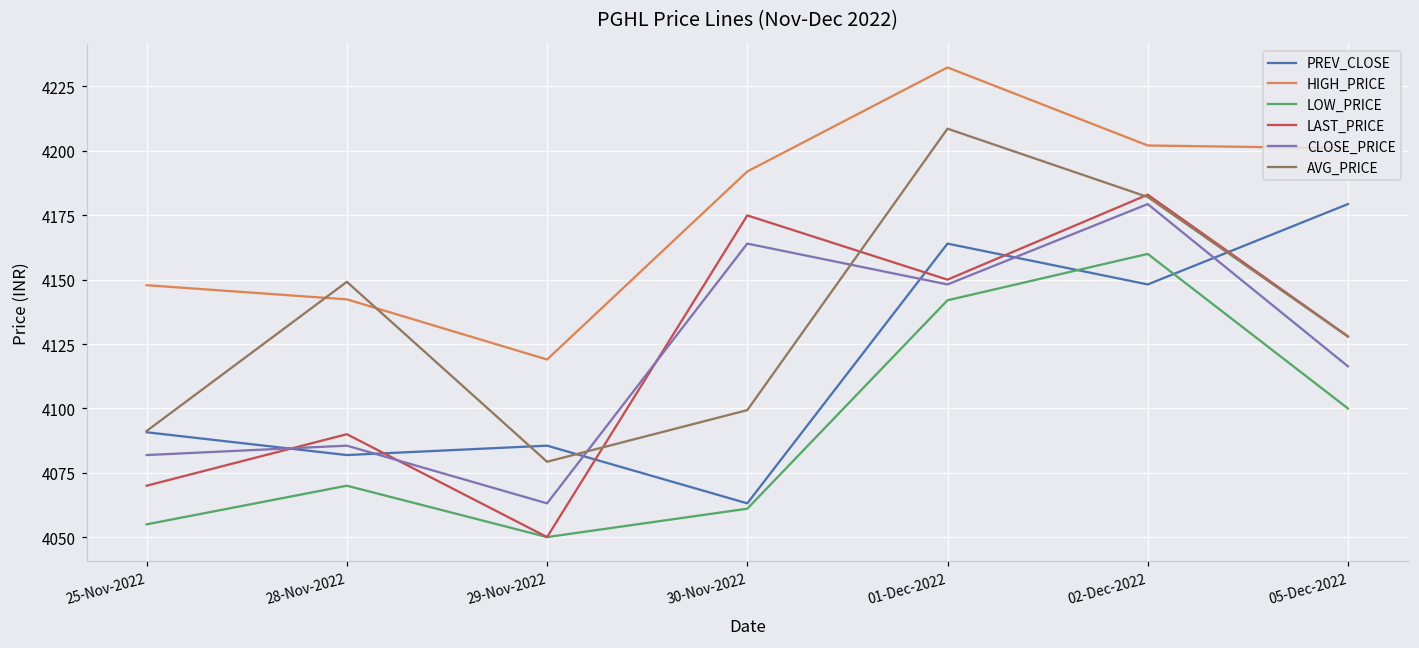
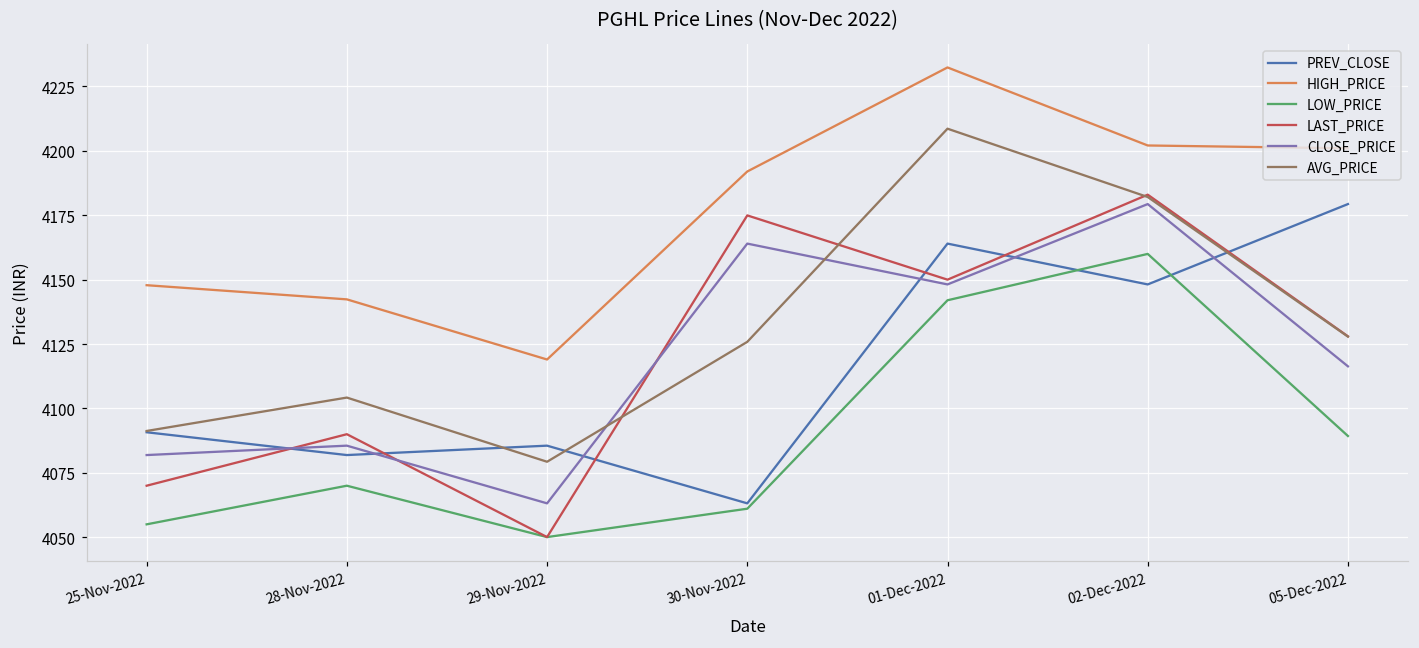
  {
    "LOW_PRICE": {
      "25-Nov-2022": 4055,
      "28-Nov-2022": 4070,
      "30-Nov-2022": 4061,
      "01-Dec-2022": 4142,
      "02-Dec-2022": 4160,
-     "05-Dec-2022": 4100
+     "05-Dec-2022": 4089
    },
    "AVG_PRICE": {
-     "28-Nov-2022": 4149,
+     "28-Nov-2022": 4104,
      "29-Nov-2022": 4079,
-     "30-Nov-2022": 4099,
+     "30-Nov-2022": 4126,
      "01-Dec-2022": 4209
    }
  }
